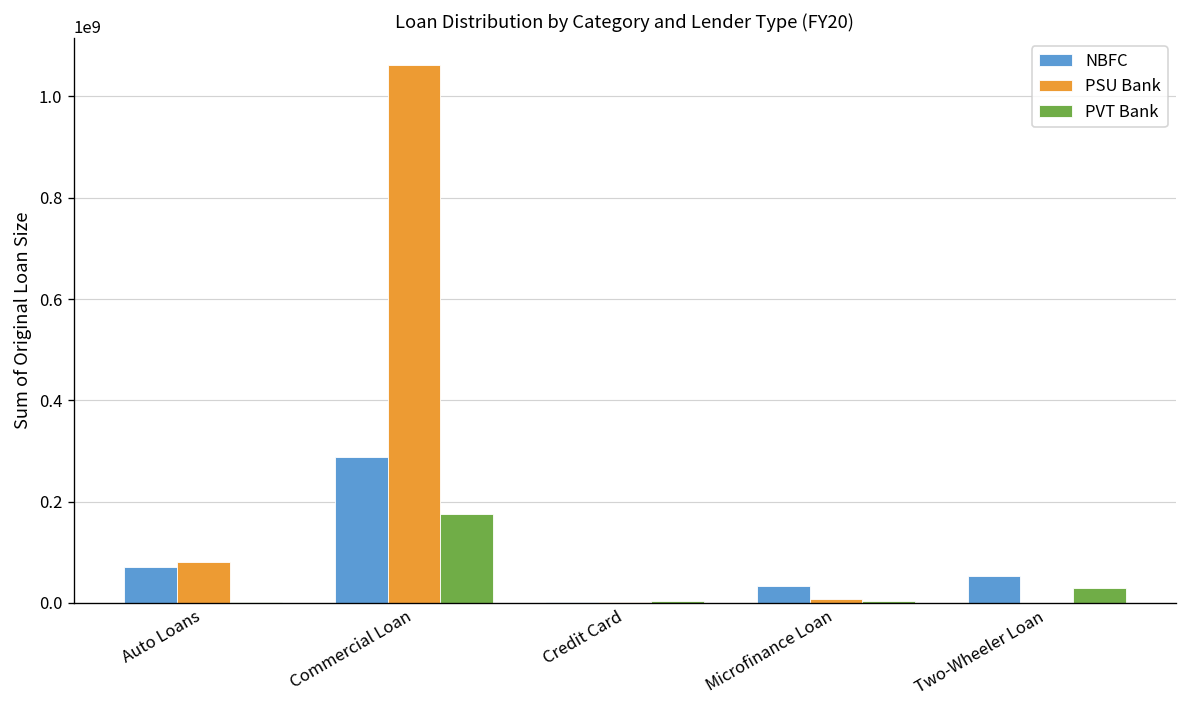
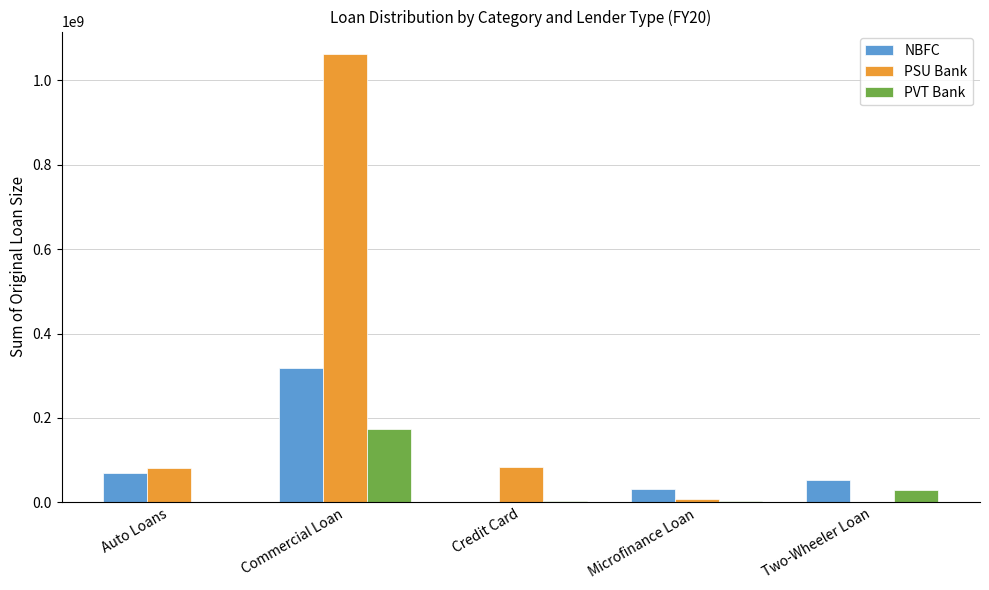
  {
    "NBFC": {
      "Auto Loans": 70000000,
-     "Commercial Loan": 290000000,
+     "Commercial Loan": 320000000,
      "Microfinance Loan": 30000000,
      "Two-Wheeler Loan": 50000000
    },
    "PSU Bank": {
      "Auto Loans": 80000000,
      "Commercial Loan": 1060000000,
-     "Credit Card": 0,
+     "Credit Card": 80000000,
      "Microfinance Loan": 10000000
    },
    "PVT Bank": {
      "Commercial Loan": 180000000,
      "Two-Wheeler Loan": 30000000
    }
  }
